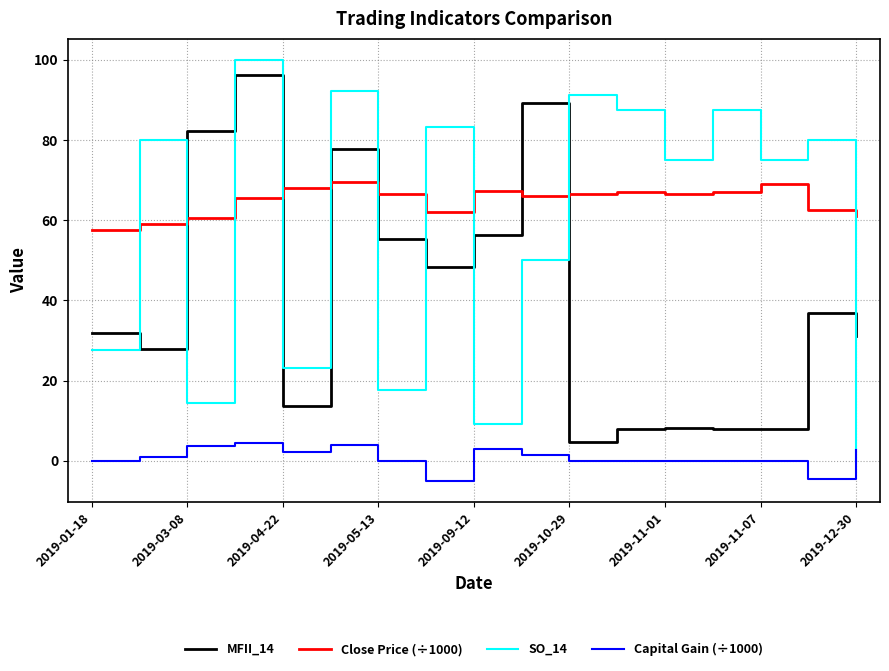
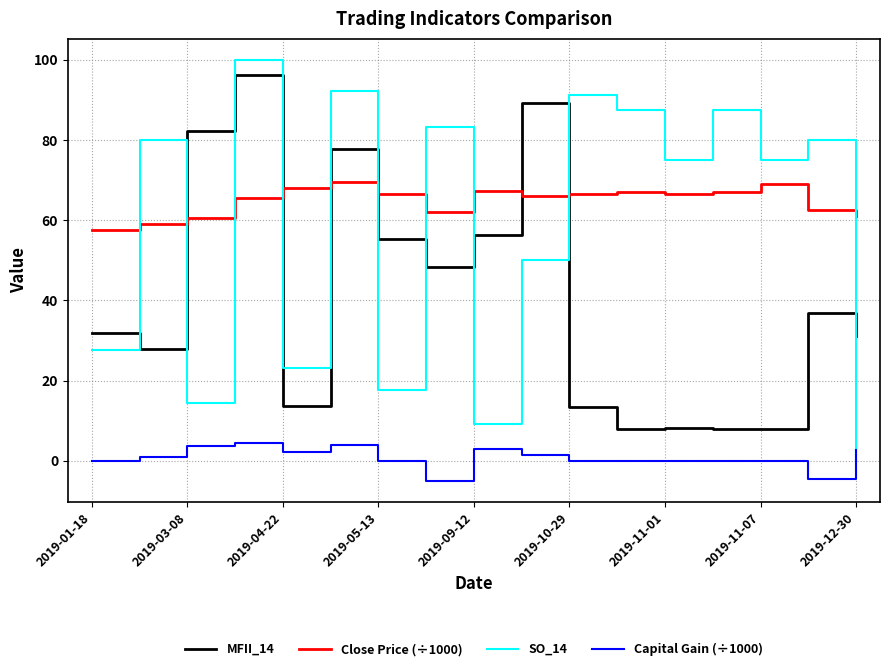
  {
    "MFII_14": {
      "2019-01-18": 32,
      "2019-03-08": 82,
      "2019-04-22": 14,
      "2019-05-13": 55,
      "2019-09-12": 56,
-     "2019-10-29": 5,
+     "2019-10-29": 13,
      "2019-11-01": 8,
      "2019-11-07": 8,
      "2019-12-30": 31
    },
    "Close Price (÷1000)": {
      "2019-01-18": 58,
      "2019-03-08": 61,
      "2019-04-22": 68,
      "2019-05-13": 67,
      "2019-09-12": 67,
      "2019-10-29": 67,
      "2019-11-01": 67,
      "2019-11-07": 69,
      "2019-12-30": 61
    },
    "SO_14": {
      "2019-01-18": 28,
      "2019-03-08": 14,
      "2019-04-22": 23,
      "2019-05-13": 18,
      "2019-09-12": 9,
      "2019-10-29": 91,
      "2019-11-01": 75,
      "2019-11-07": 75,
      "2019-12-30": 0
    },
    "Capital Gain (÷1000)": {
      "2019-01-18": 0,
      "2019-03-08": 4,
      "2019-04-22": 2,
      "2019-05-13": 0,
      "2019-09-12": 3,
      "2019-10-29": 0,
      "2019-11-01": 0,
      "2019-11-07": 0,
      "2019-12-30": 3
    }
  }
